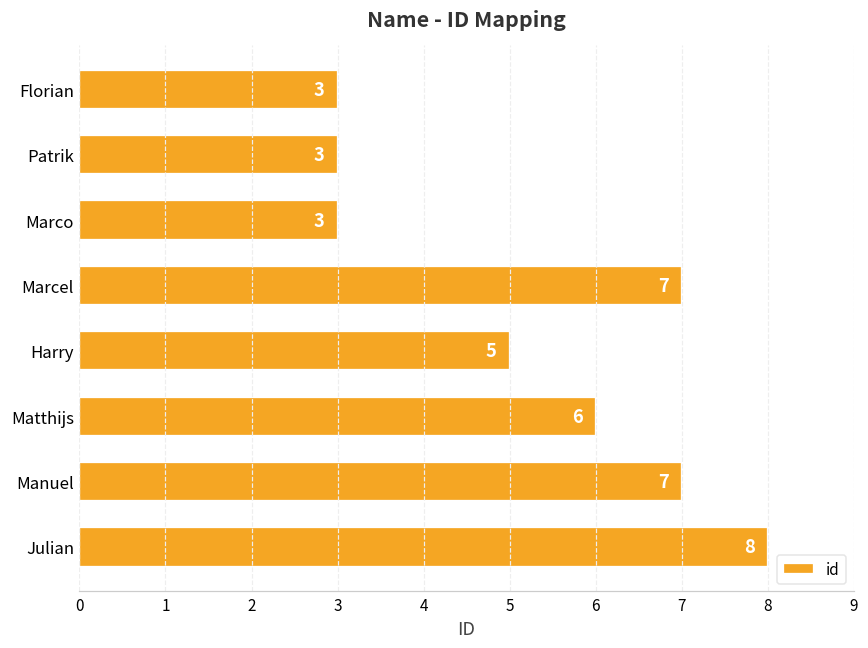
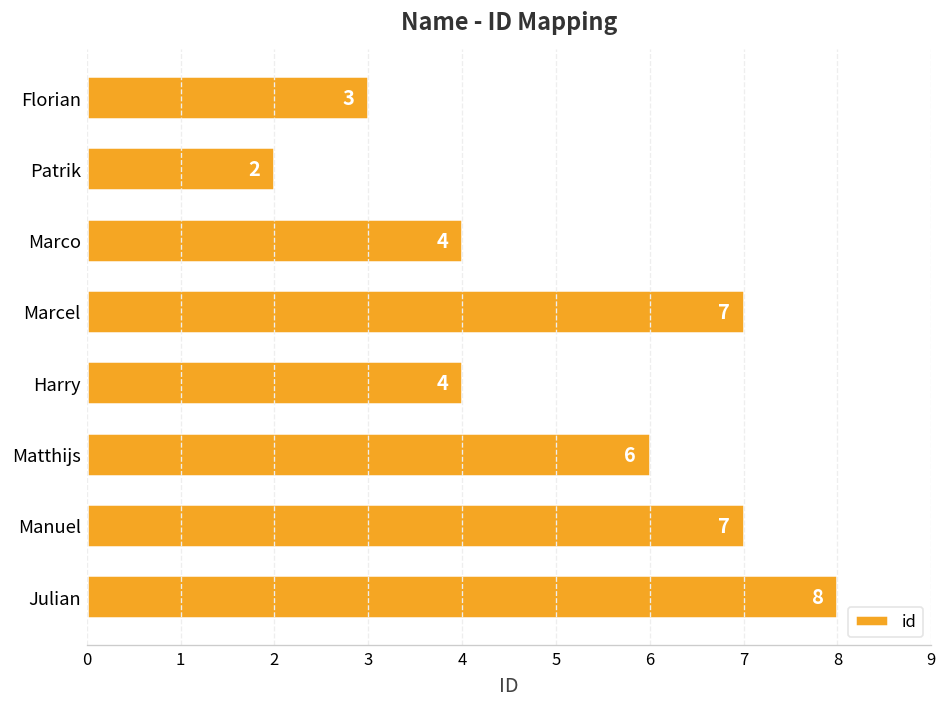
  {
    "Florian": 3,
-   "Patrik": 3,
-   "Marco": 3,
+   "Patrik": 2,
+   "Marco": 4,
    "Marcel": 7,
-   "Harry": 5,
+   "Harry": 4,
    "Matthijs": 6,
    "Manuel": 7,
    "Julian": 8
  }
